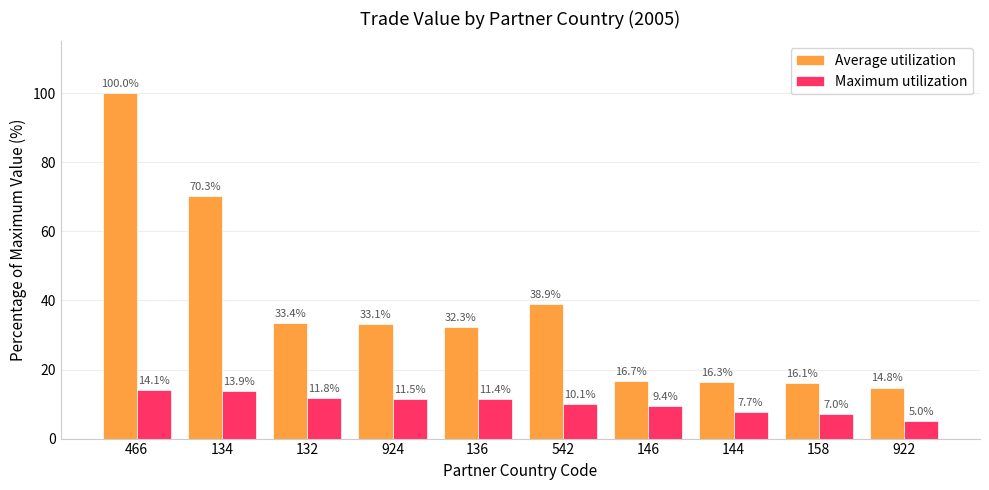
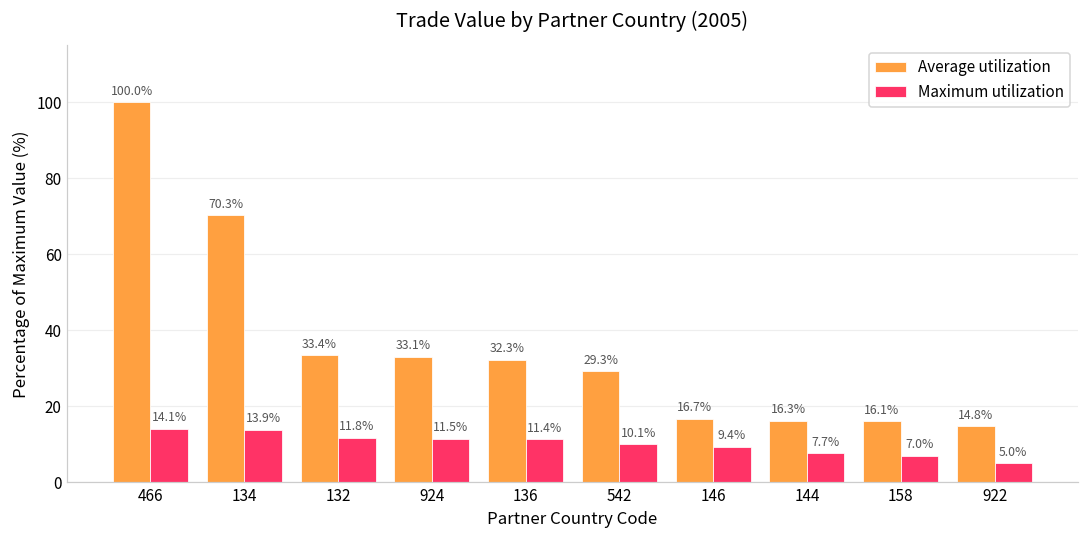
  {
    "Average utilization": {
      "466": "100.0%",
      "134": "70.3%",
      "132": "33.4%",
      "924": "33.1%",
      "136": "32.3%",
-     "542": "38.9%",
+     "542": "29.3%",
      "146": "16.7%",
      "144": "16.3%",
      "158": "16.1%",
      "922": "14.8%"
    },
    "Maximum utilization": {
      "466": "14.1%",
      "134": "13.9%",
      "132": "11.8%",
      "924": "11.5%",
      "136": "11.4%",
      "542": "10.1%",
      "146": "9.4%",
      "144": "7.7%",
      "158": "7.0%",
      "922": "5.0%"
    }
  }
